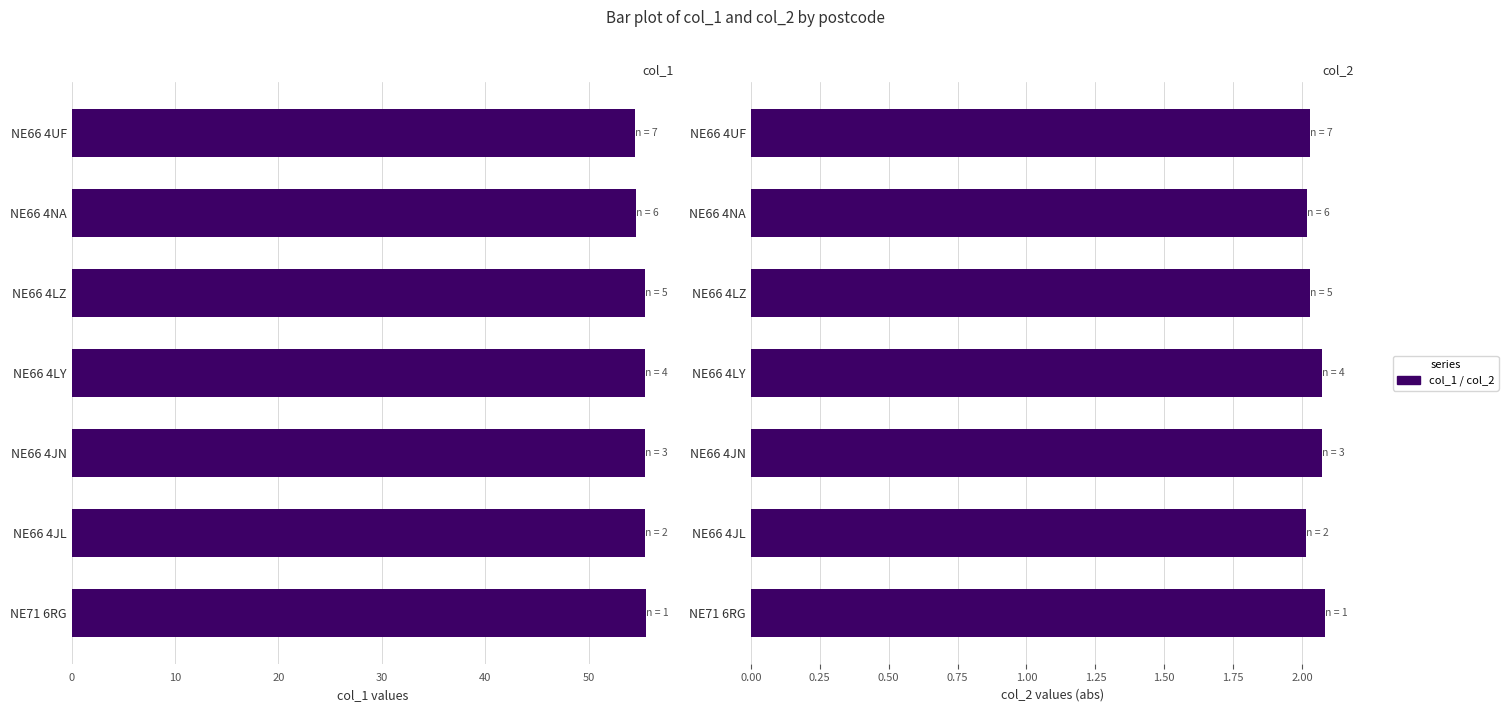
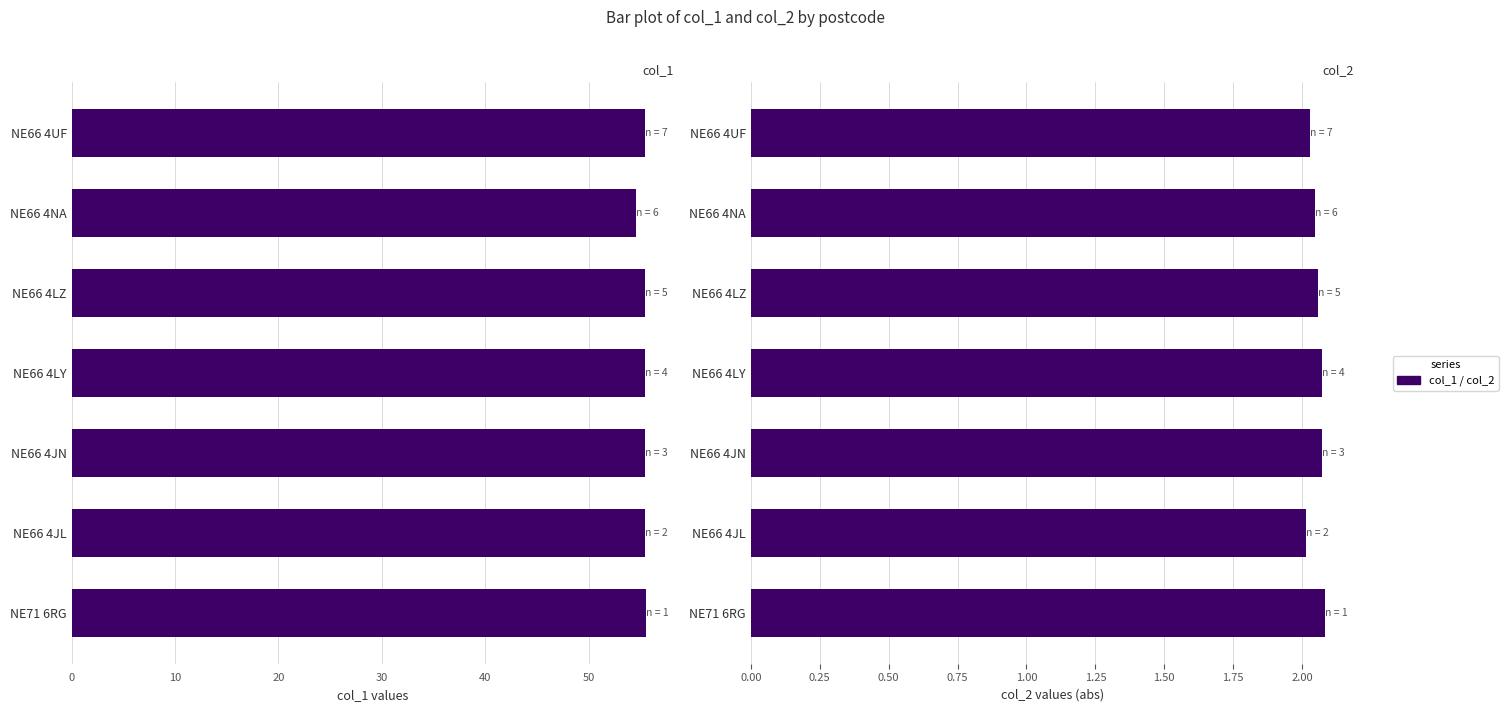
  {
    "col_1": {
-     "NE66 4UF": 54.5
+     "NE66 4UF": 55.4
    },
    "col_2": {
-     "NE66 4NA": 2.02,
-     "NE66 4LZ": 2.03
+     "NE66 4NA": 2.05,
+     "NE66 4LZ": 2.06
    }
  }
